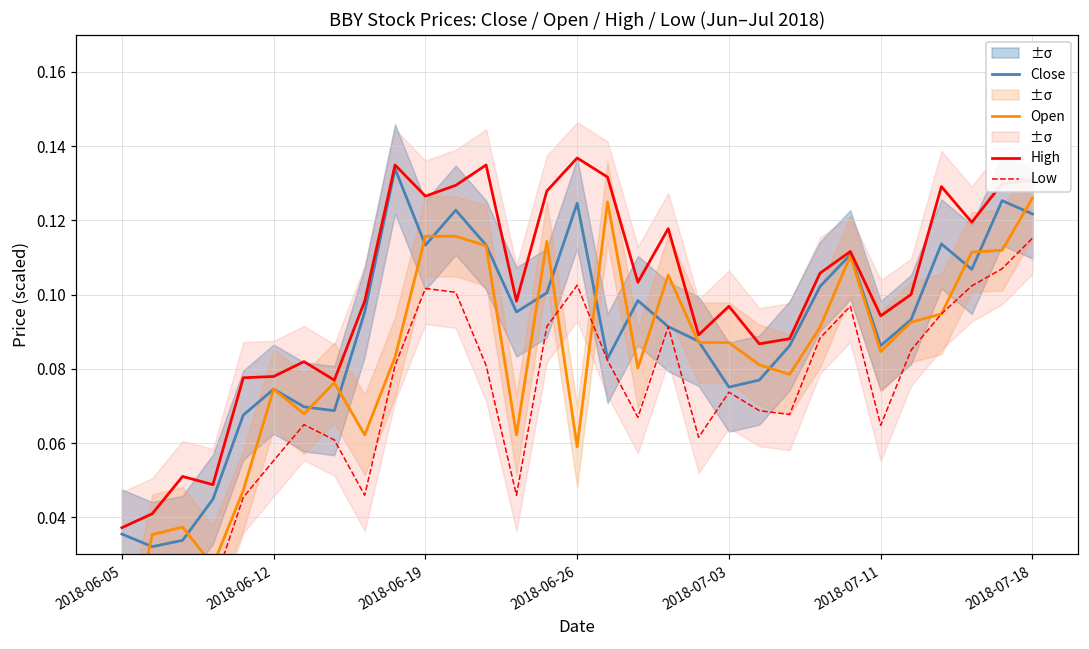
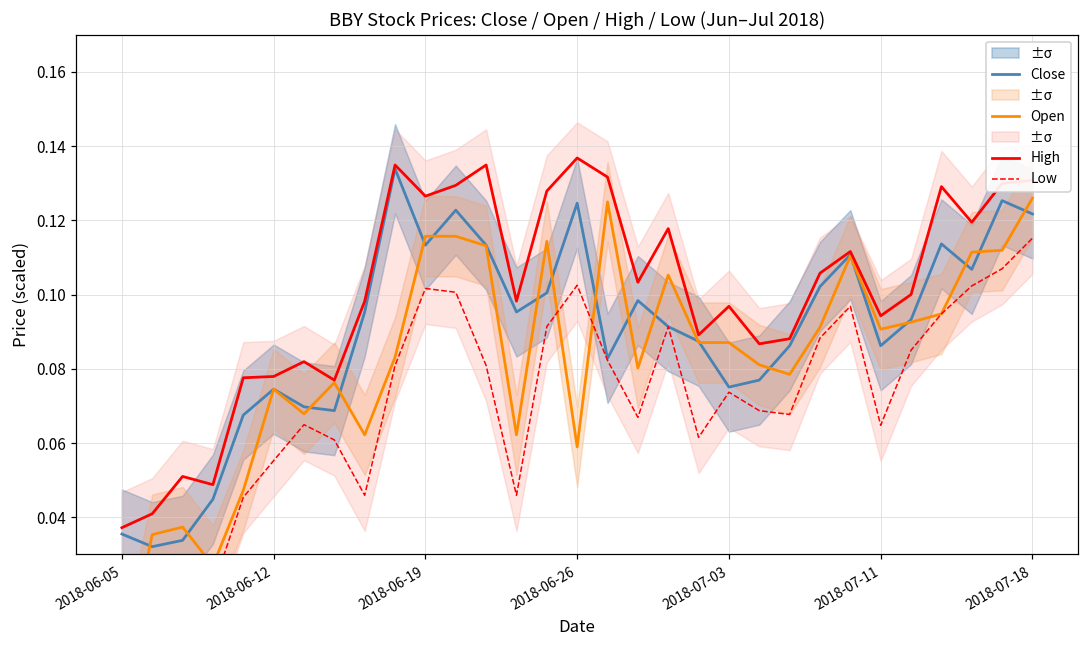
  {
    "Open": {
      "2018-06-19": 0.116,
      "2018-06-26": 0.059,
-     "2018-07-11": 0.085,
+     "2018-07-11": 0.091,
      "2018-07-18": 0.126
    }
  }
